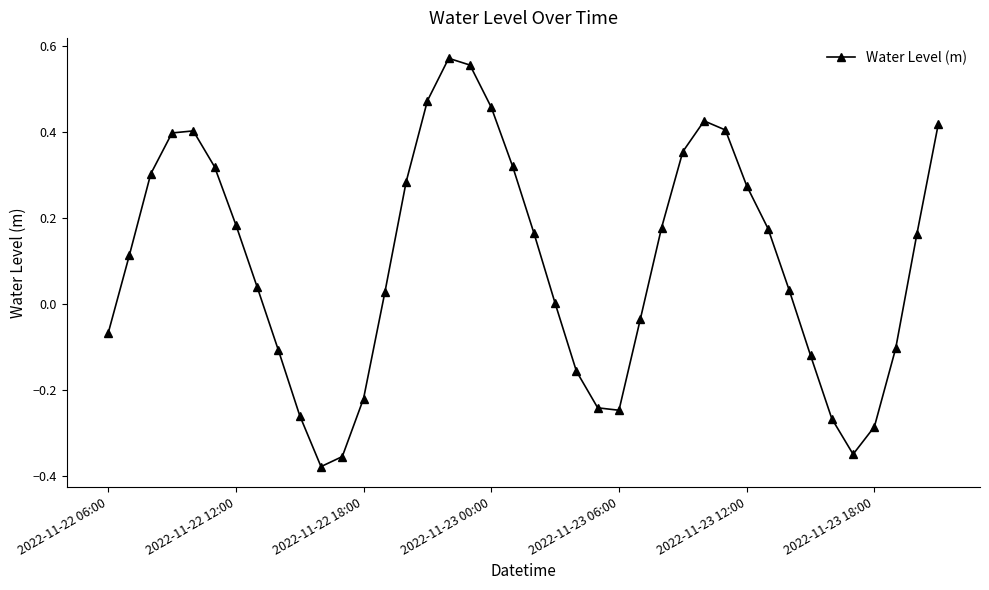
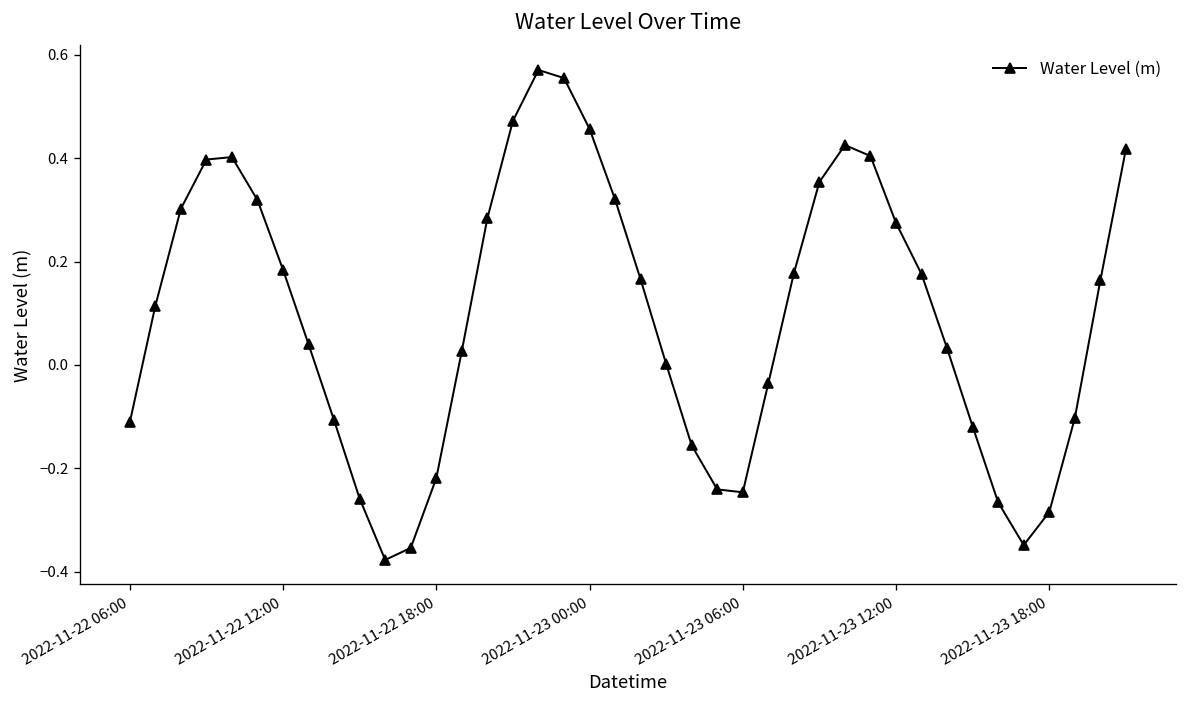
  {
-   "2022-11-22 06:00": -0.07,
+   "2022-11-22 06:00": -0.11,
    "2022-11-22 12:00": 0.18,
    "2022-11-22 18:00": -0.22,
    "2022-11-23 00:00": 0.46,
    "2022-11-23 06:00": -0.25,
    "2022-11-23 12:00": 0.27,
    "2022-11-23 18:00": -0.28
  }
